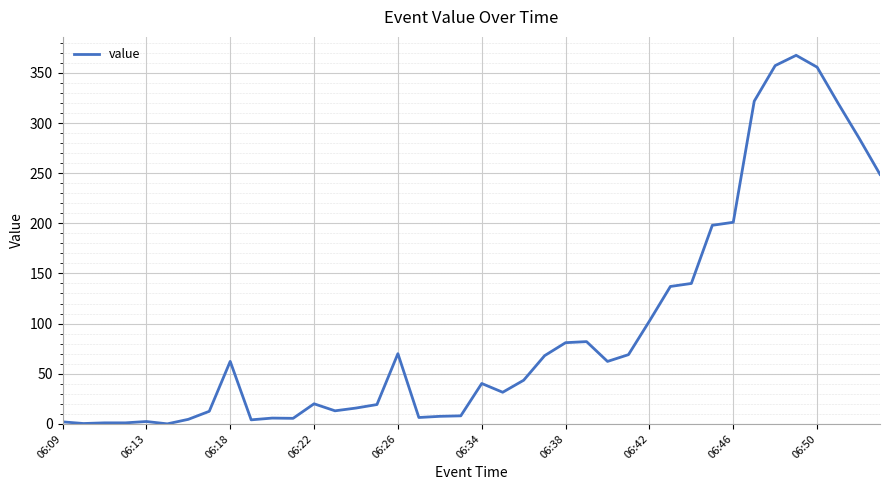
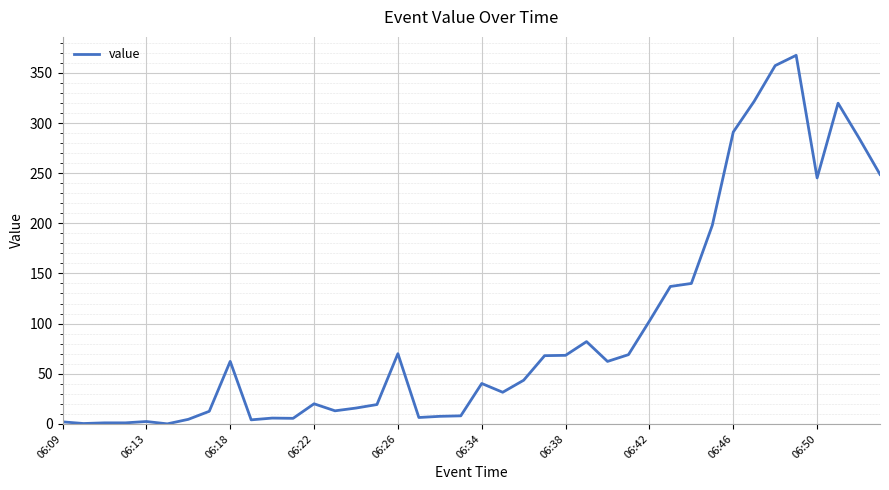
  {
    "06:09": 2,
    "06:13": 2,
    "06:18": 62,
    "06:22": 20,
    "06:26": 70,
    "06:34": 40,
-   "06:38": 81,
+   "06:38": 68,
    "06:42": 103,
-   "06:46": 201,
-   "06:50": 356
+   "06:46": 291,
+   "06:50": 245
  }
